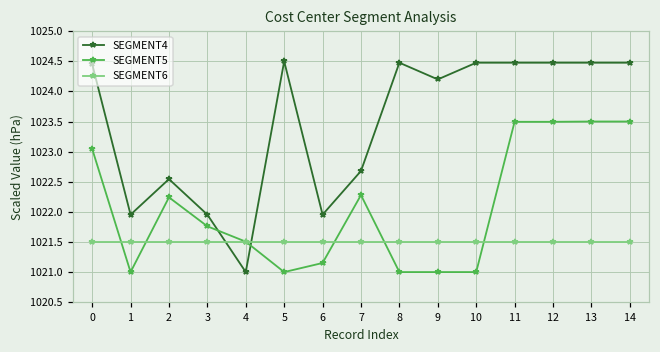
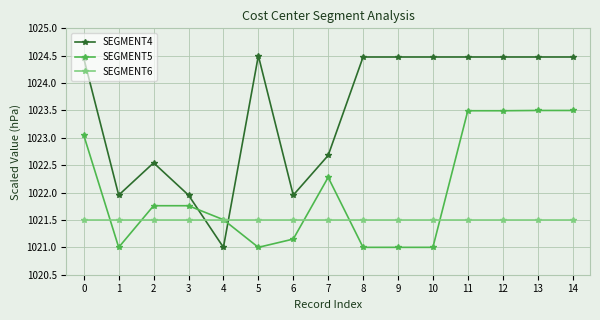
  {
    "SEGMENT4": {
      "1": 1022.0,
      "2": 1022.5,
      "3": 1022.0,
      "4": 1021.0,
      "5": 1024.5,
      "6": 1022.0,
      "7": 1022.7,
      "8": 1024.5,
-     "9": 1024.2,
+     "9": 1024.5,
      "10": 1024.5,
      "11": 1024.5,
      "12": 1024.5,
      "13": 1024.5,
      "14": 1024.5
    },
    "SEGMENT5": {
      "0": 1023.0,
      "1": 1021.0,
-     "2": 1022.2,
+     "2": 1021.8,
      "3": 1021.8,
      "5": 1021.0,
      "6": 1021.2,
      "7": 1022.3,
      "8": 1021.0,
      "9": 1021.0,
      "10": 1021.0,
      "11": 1023.5,
      "12": 1023.5,
      "13": 1023.5,
      "14": 1023.5
    },
    "SEGMENT6": {
      "0": 1021.5,
      "1": 1021.5,
      "2": 1021.5,
      "3": 1021.5,
      "5": 1021.5,
      "6": 1021.5,
      "7": 1021.5,
      "8": 1021.5,
      "9": 1021.5,
      "10": 1021.5,
      "11": 1021.5,
      "12": 1021.5,
      "13": 1021.5,
      "14": 1021.5
    }
  }
